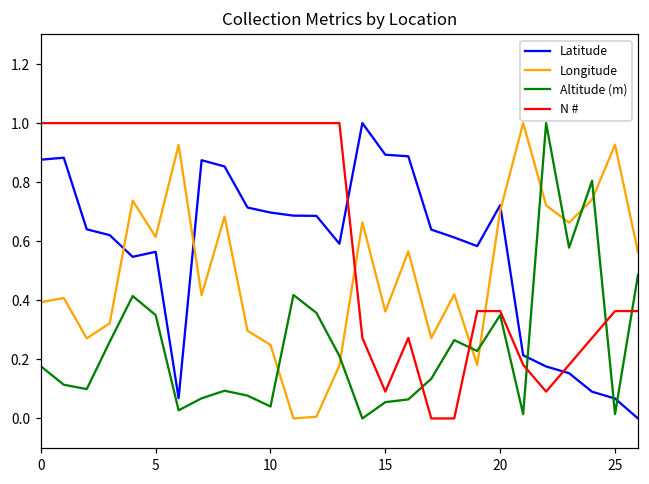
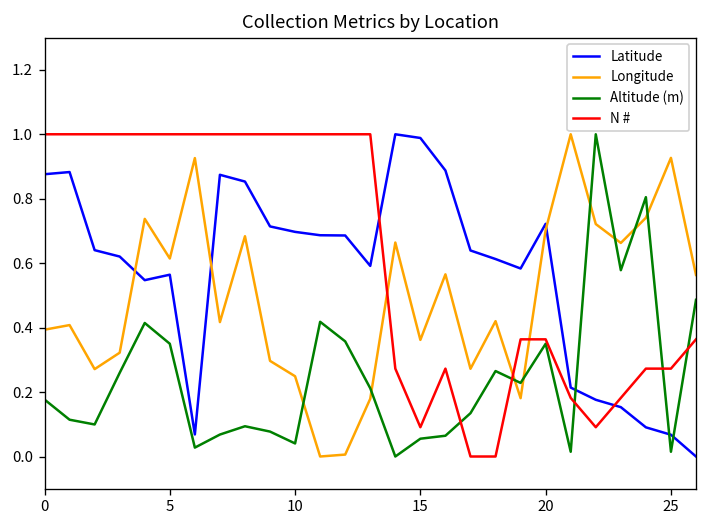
  {
    "Latitude": {
      "0": 0.88,
      "5": 0.56,
      "10": 0.70,
-     "15": 0.89,
+     "15": 0.99,
      "20": 0.72,
      "25": 0.07
    },
    "Longitude": {
      "0": 0.39,
      "5": 0.61,
      "10": 0.25,
      "15": 0.36,
      "20": 0.70,
      "25": 0.93
    },
    "Altitude (m)": {
      "0": 0.18,
      "5": 0.35,
      "10": 0.04,
      "15": 0.06,
      "20": 0.35,
      "25": 0.01
    },
    "N #": {
      "0": 1.00,
      "5": 1.00,
      "10": 1.00,
      "15": 0.09,
      "20": 0.36,
-     "25": 0.36
+     "25": 0.27
    }
  }
